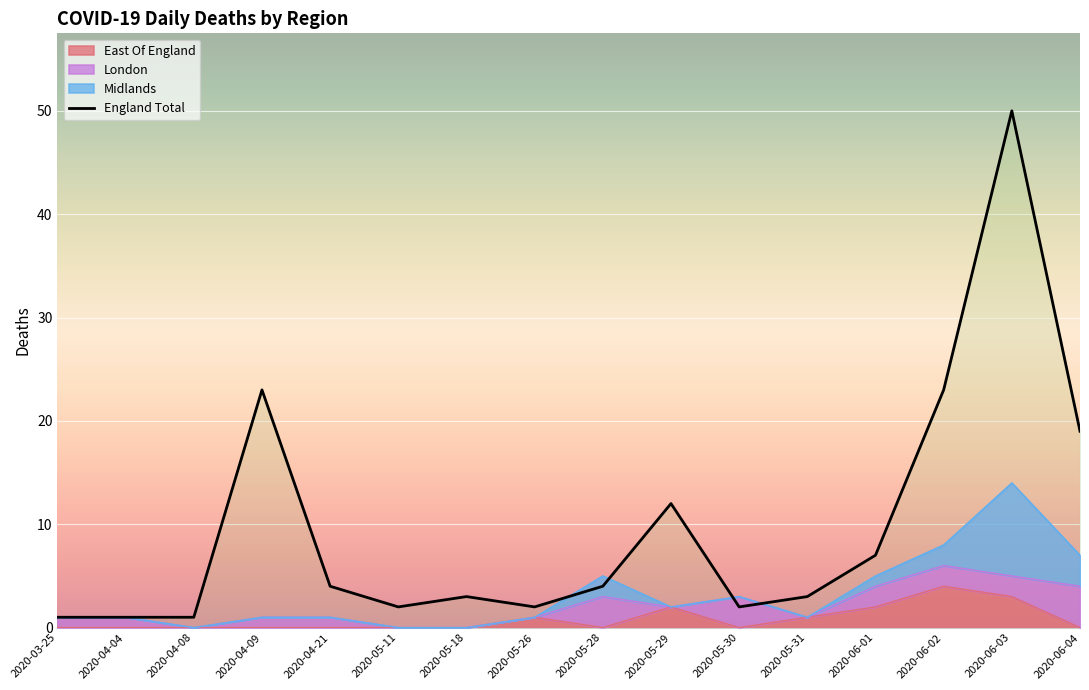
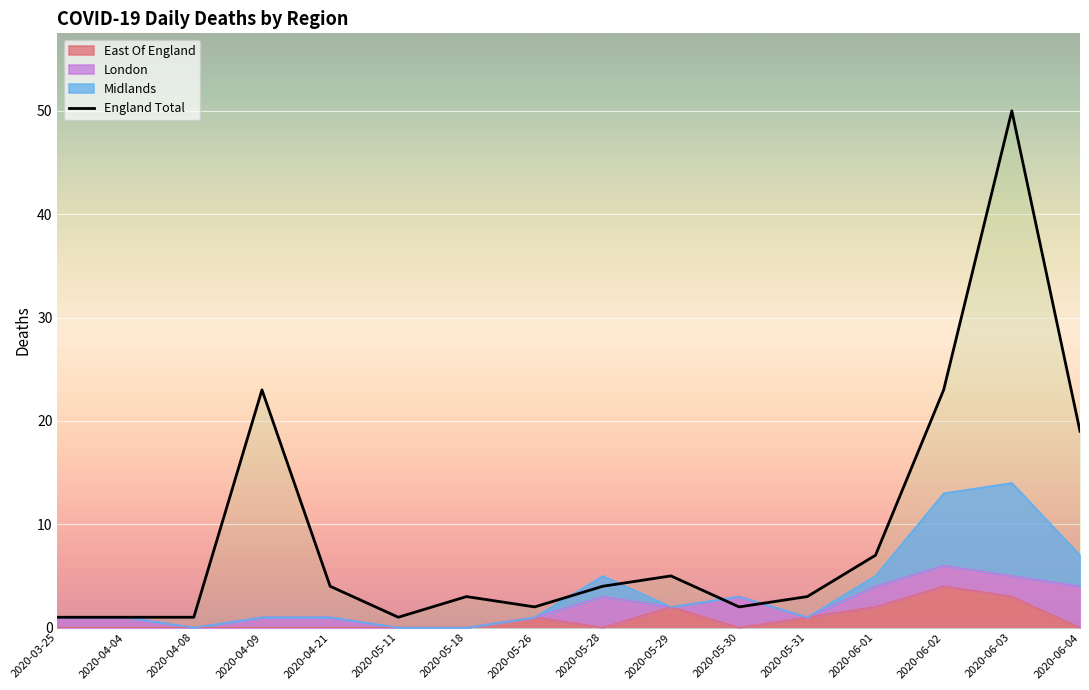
  {
    "East Of England": {
      "2020-03-25": 0,
      "2020-04-04": 0,
      "2020-04-09": 0,
      "2020-04-21": 0,
      "2020-05-28": 0,
      "2020-05-30": 0,
      "2020-06-01": 2,
      "2020-06-02": 4,
      "2020-06-03": 3,
      "2020-06-04": 0
    },
    "London": {
      "2020-05-28": 3,
      "2020-06-04": 4
    },
    "Midlands": {
-     "2020-06-02": 2
+     "2020-06-02": 7
    },
    "England Total": {
      "2020-04-08": 1,
      "2020-04-09": 23,
      "2020-04-21": 4,
-     "2020-05-11": 2,
+     "2020-05-11": 1,
      "2020-05-18": 3,
      "2020-05-26": 2,
      "2020-05-28": 4,
-     "2020-05-29": 12,
+     "2020-05-29": 5,
      "2020-05-30": 2,
      "2020-05-31": 3,
      "2020-06-01": 7,
      "2020-06-02": 23,
      "2020-06-03": 50,
      "2020-06-04": 19
    }
  }
